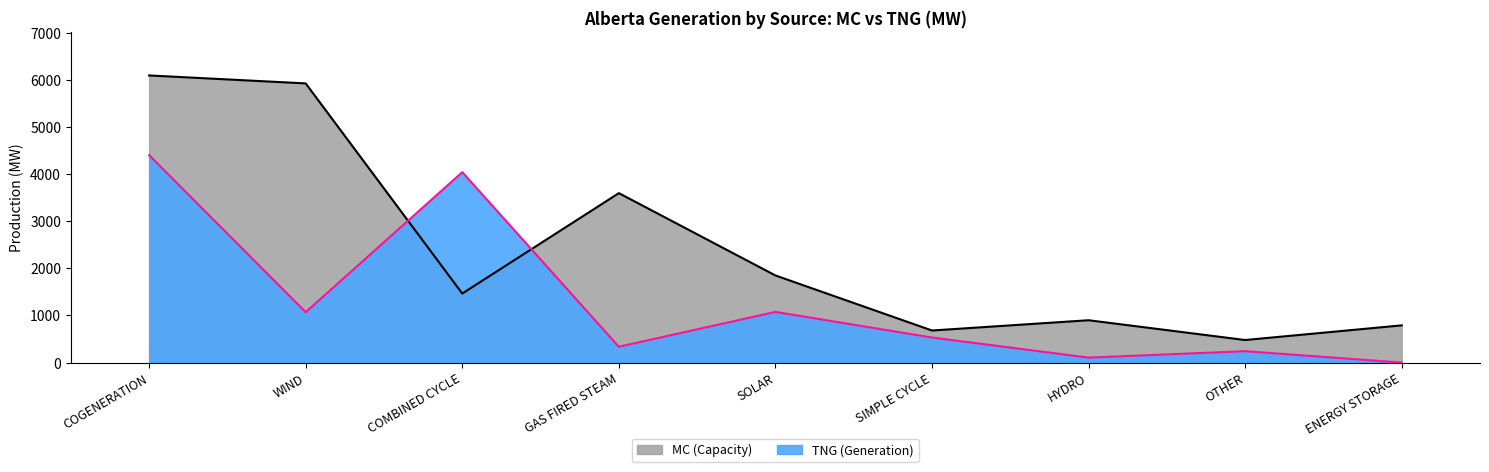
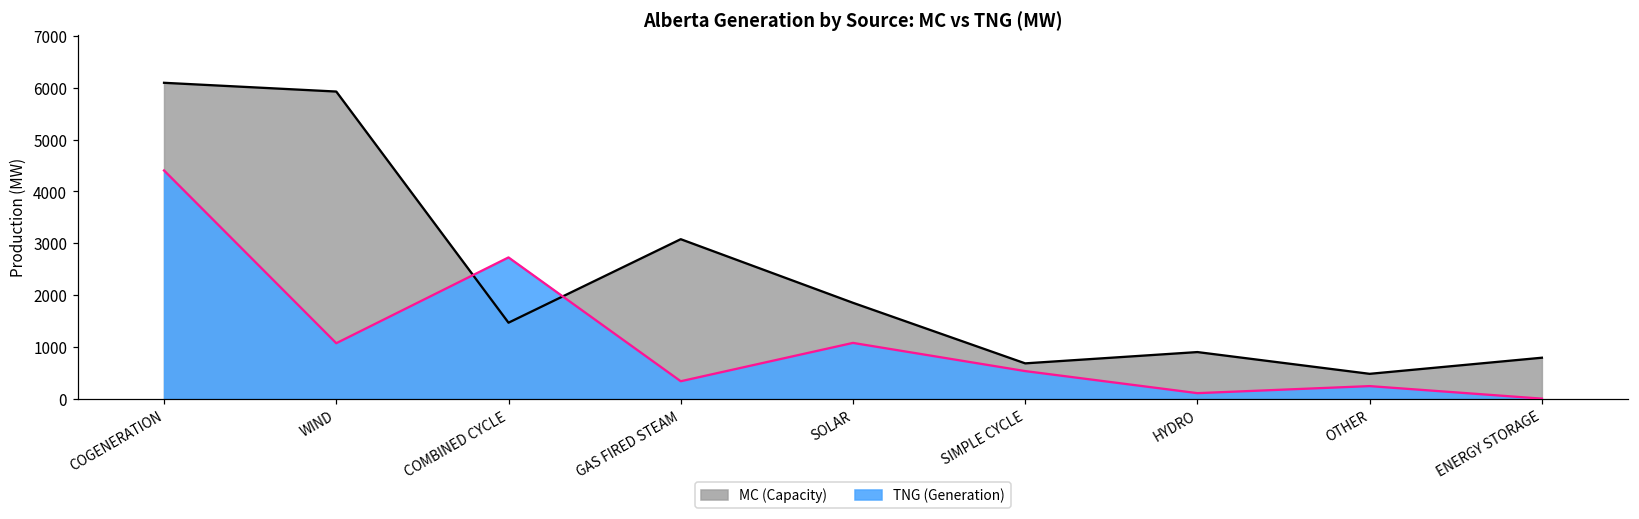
  {
    "MC (Capacity)": {
      "COGENERATION": 6100,
      "WIND": 5900,
      "COMBINED CYCLE": 1500,
-     "GAS FIRED STEAM": 3600,
+     "GAS FIRED STEAM": 3100,
      "SOLAR": 1900,
      "SIMPLE CYCLE": 700,
      "HYDRO": 900,
      "OTHER": 500,
      "ENERGY STORAGE": 800
    },
    "TNG (Generation)": {
      "COGENERATION": 4400,
      "WIND": 1100,
-     "COMBINED CYCLE": 4000,
+     "COMBINED CYCLE": 2700,
      "GAS FIRED STEAM": 300,
      "SOLAR": 1100,
      "SIMPLE CYCLE": 500,
      "HYDRO": 100,
      "OTHER": 200,
      "ENERGY STORAGE": 0
    }
  }
